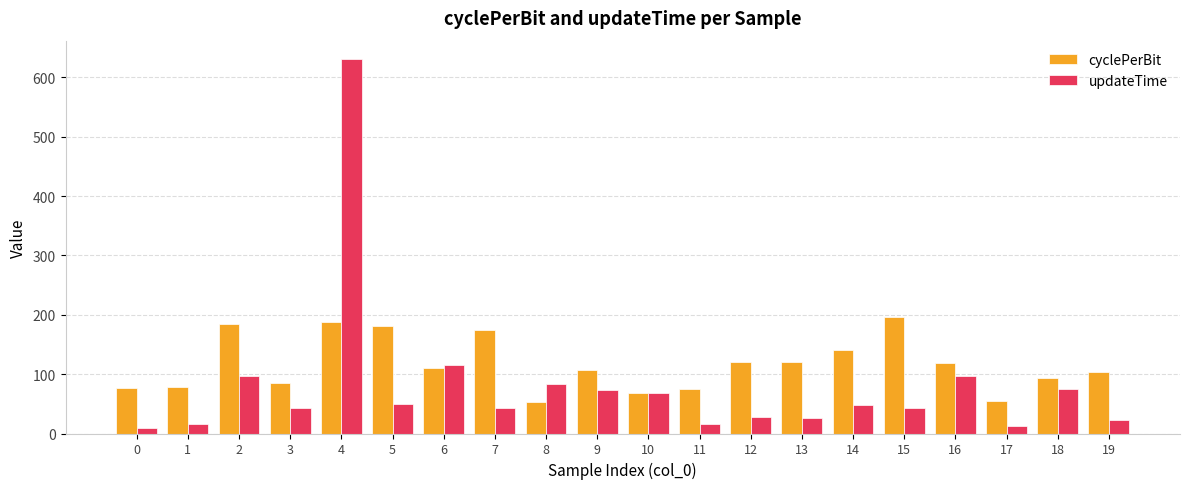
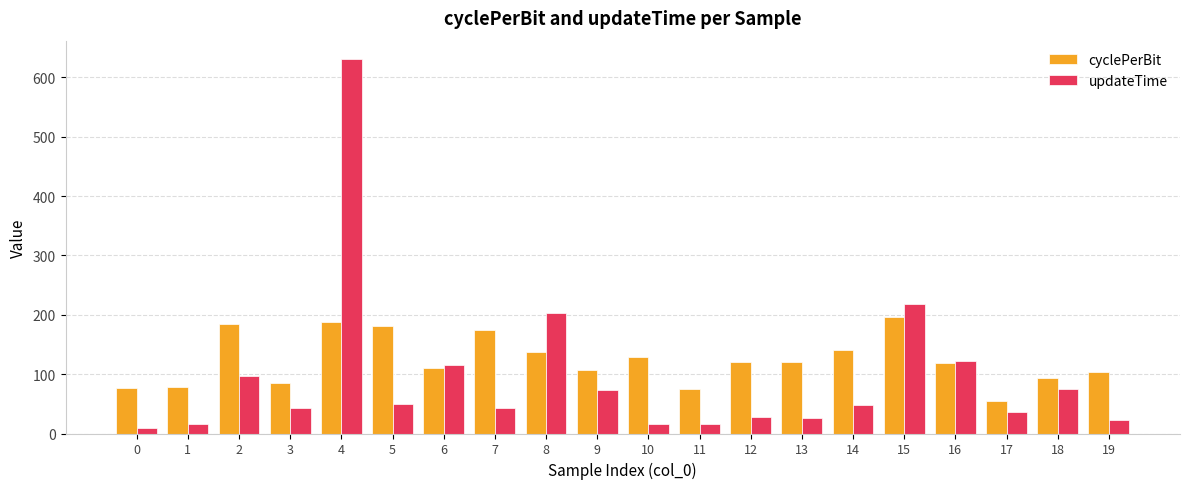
  {
    "cyclePerBit": {
      "0": 80,
      "1": 80,
      "2": 190,
      "3": 80,
      "4": 190,
      "5": 180,
      "6": 110,
      "7": 180,
-     "8": 50,
+     "8": 140,
      "9": 110,
-     "10": 70,
+     "10": 130,
      "11": 80,
      "12": 120,
      "13": 120,
      "14": 140,
      "15": 200,
      "16": 120,
      "17": 60,
      "18": 90,
      "19": 100
    },
    "updateTime": {
      "0": 10,
      "1": 20,
      "2": 100,
      "3": 40,
      "4": 630,
      "5": 50,
      "6": 110,
      "7": 40,
-     "8": 80,
+     "8": 200,
      "9": 70,
-     "10": 70,
+     "10": 20,
      "11": 20,
      "12": 30,
      "13": 30,
      "14": 50,
-     "15": 40,
-     "16": 100,
-     "17": 10,
+     "15": 220,
+     "16": 120,
+     "17": 40,
      "18": 80,
      "19": 20
    }
  }
